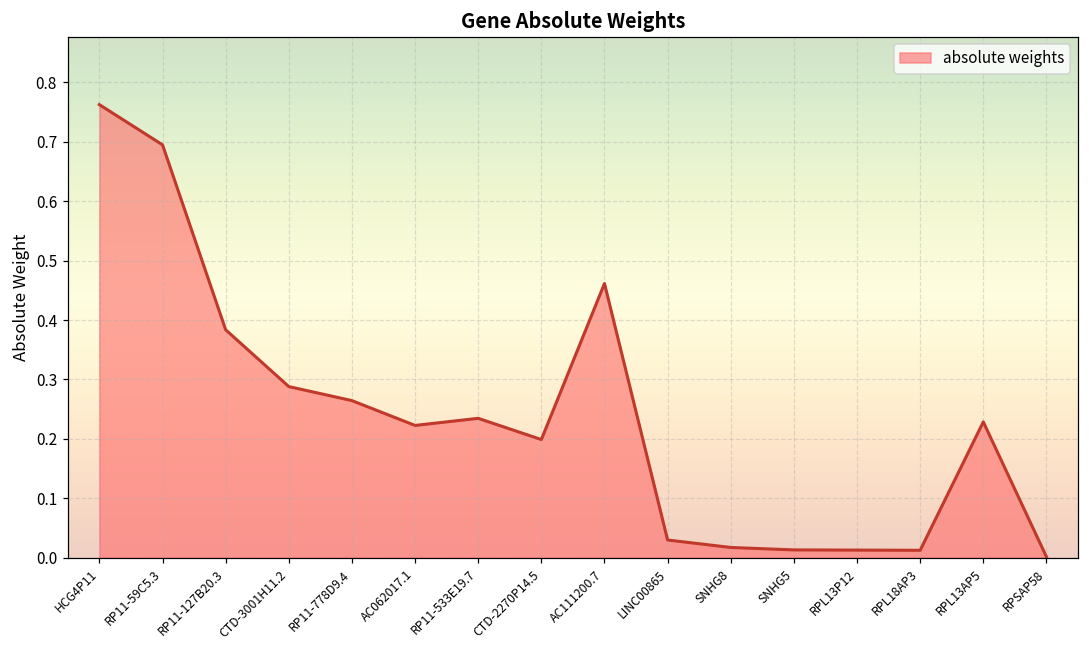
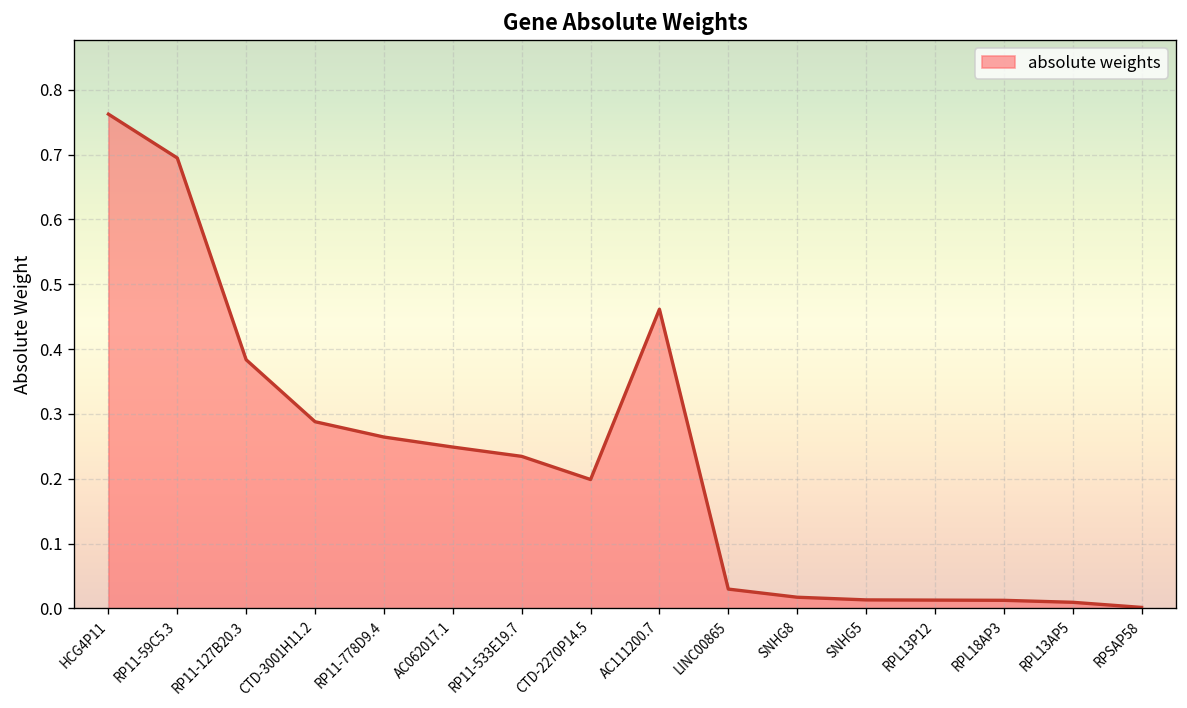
  {
    "HCG4P11": 0.76,
    "RP11-59C5.3": 0.69,
    "RP11-127B20.3": 0.38,
    "CTD-3001H11.2": 0.29,
    "RP11-778D9.4": 0.26,
-   "AC062017.1": 0.22,
+   "AC062017.1": 0.25,
    "RP11-533E19.7": 0.23,
    "CTD-2270P14.5": 0.20,
    "AC111200.7": 0.46,
    "LINC00865": 0.03,
    "SNHG8": 0.02,
    "SNHG5": 0.01,
    "RPL13P12": 0.01,
    "RPL18AP3": 0.01,
-   "RPL13AP5": 0.23,
+   "RPL13AP5": 0.01,
    "RPSAP58": 0.00
  }
